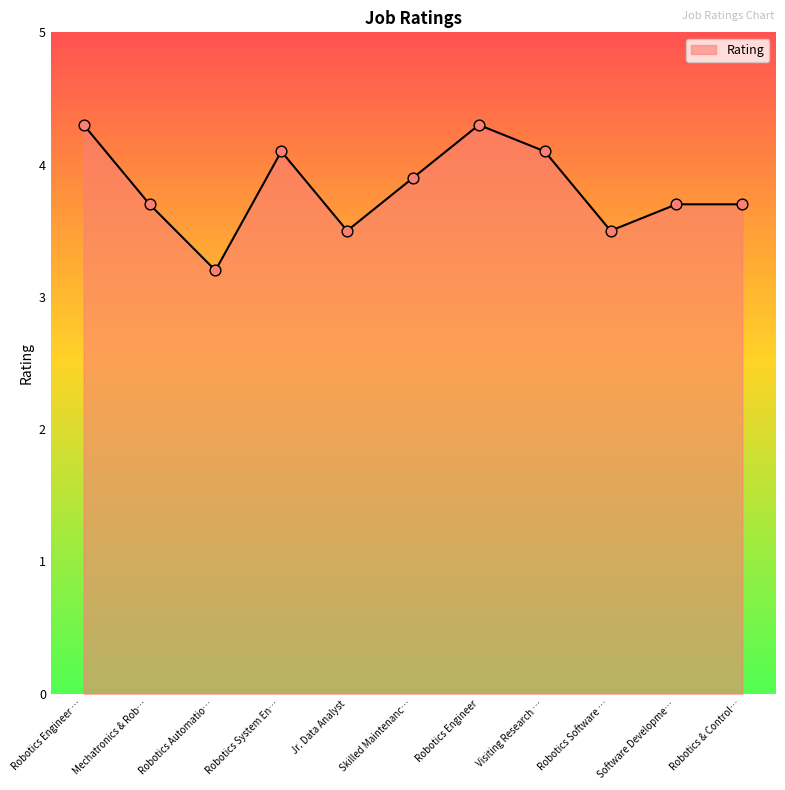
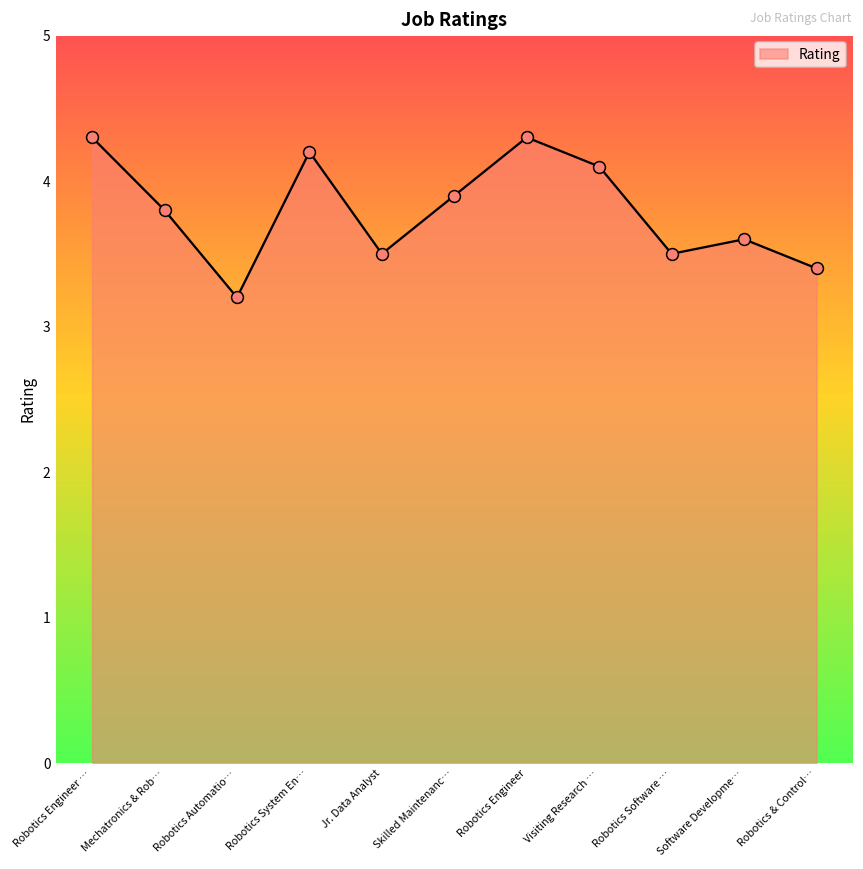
  {
    "Robotics Engineer …": 4.3,
-   "Mechatronics & Rob…": 3.7,
+   "Mechatronics & Rob…": 3.8,
    "Robotics Automatio…": 3.2,
-   "Robotics System En…": 4.1,
+   "Robotics System En…": 4.2,
    "Jr. Data Analyst": 3.5,
    "Skilled Maintenanc…": 3.9,
    "Robotics Engineer": 4.3,
    "Visiting Research …": 4.1,
    "Robotics Software …": 3.5,
-   "Software Developme…": 3.7,
-   "Robotics & Control…": 3.7
+   "Software Developme…": 3.6,
+   "Robotics & Control…": 3.4
  }
